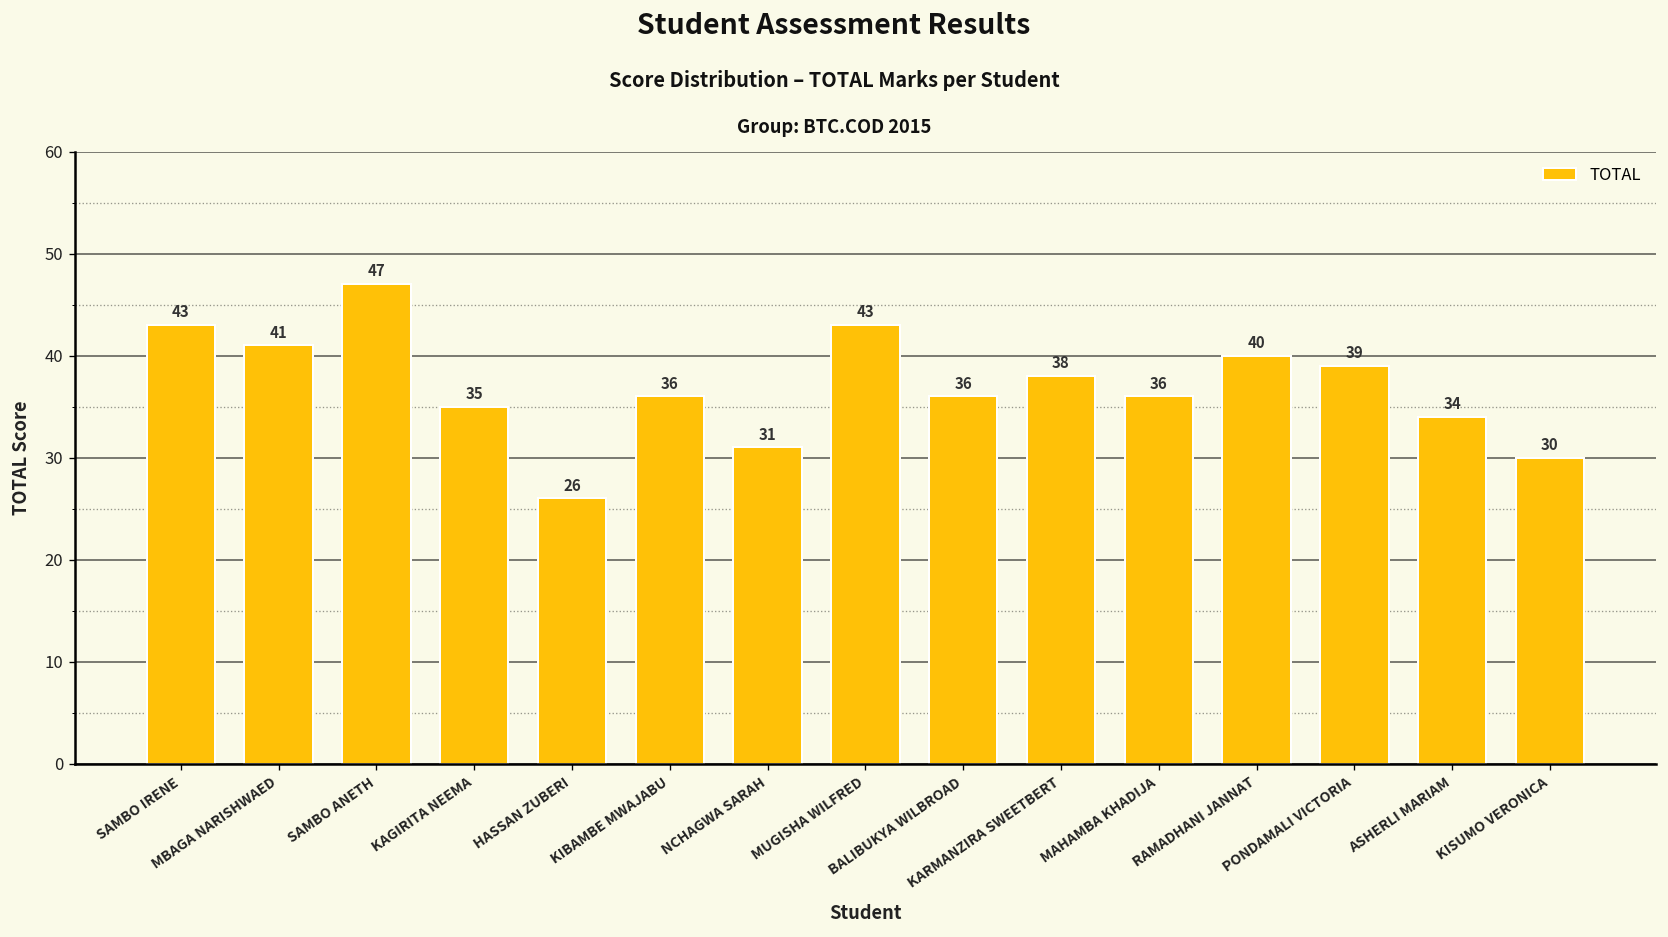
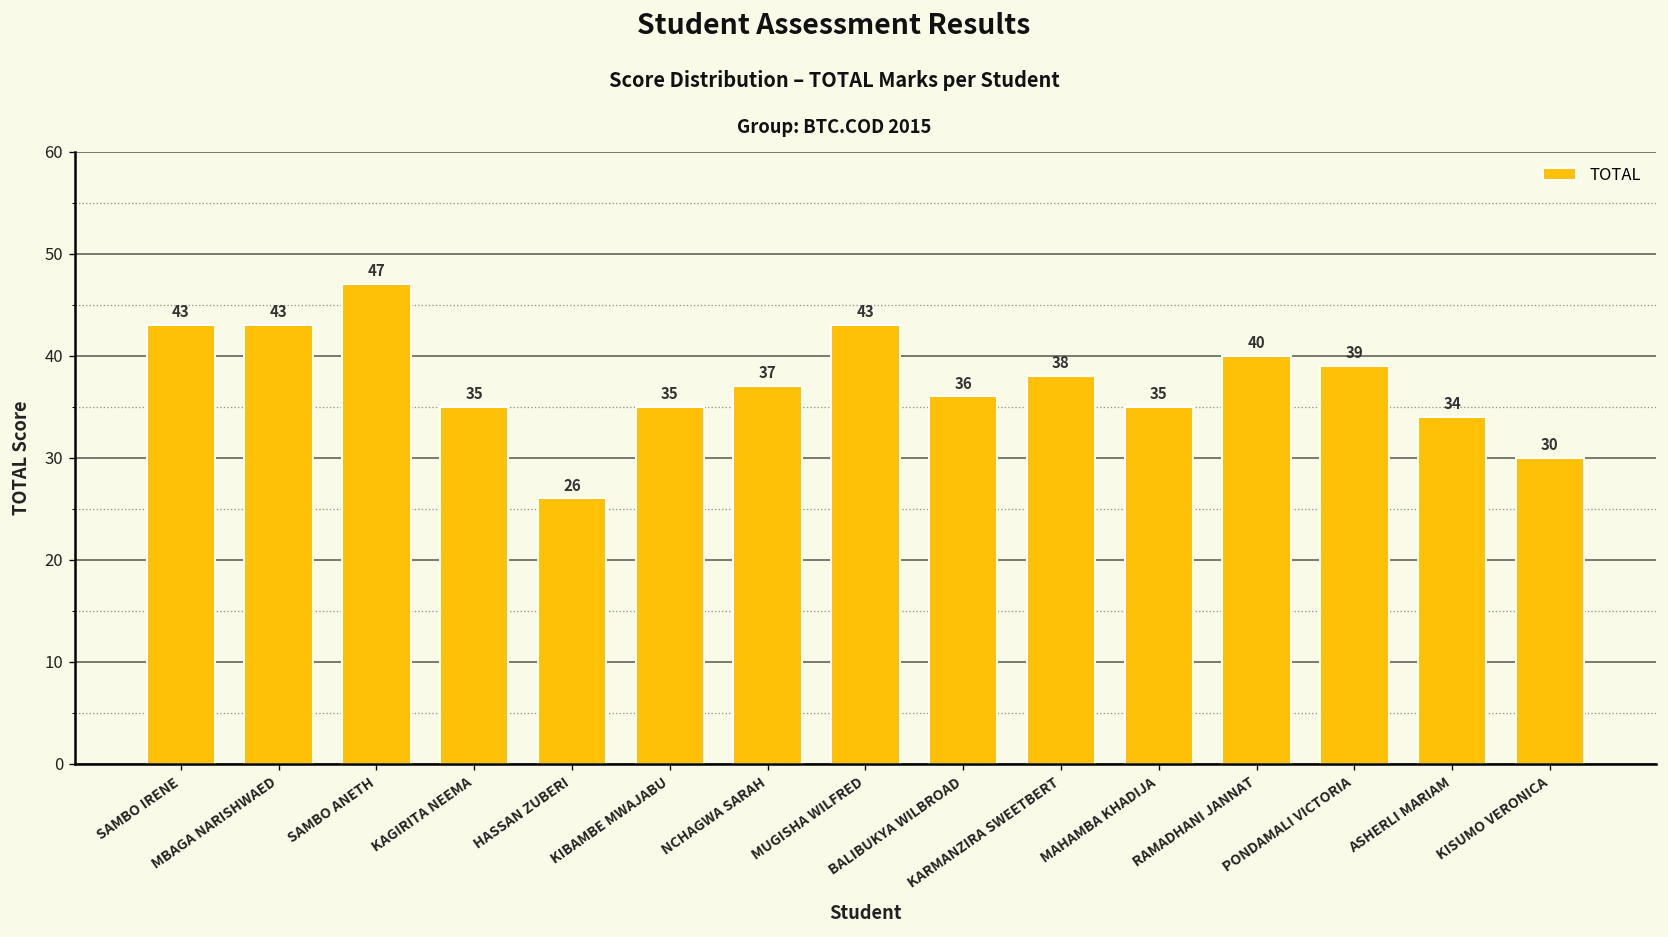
  {
    "SAMBO IRENE": 43,
-   "MBAGA NARISHWAED": 41,
+   "MBAGA NARISHWAED": 43,
    "SAMBO ANETH": 47,
    "KAGIRITA NEEMA": 35,
    "HASSAN ZUBERI": 26,
-   "KIBAMBE MWAJABU": 36,
-   "NCHAGWA SARAH": 31,
+   "KIBAMBE MWAJABU": 35,
+   "NCHAGWA SARAH": 37,
    "MUGISHA WILFRED": 43,
    "BALIBUKYA WILBROAD": 36,
    "KARMANZIRA SWEETBERT": 38,
-   "MAHAMBA KHADIJA": 36,
+   "MAHAMBA KHADIJA": 35,
    "RAMADHANI JANNAT": 40,
    "PONDAMALI VICTORIA": 39,
    "ASHERLI MARIAM": 34,
    "KISUMO VERONICA": 30
  }
